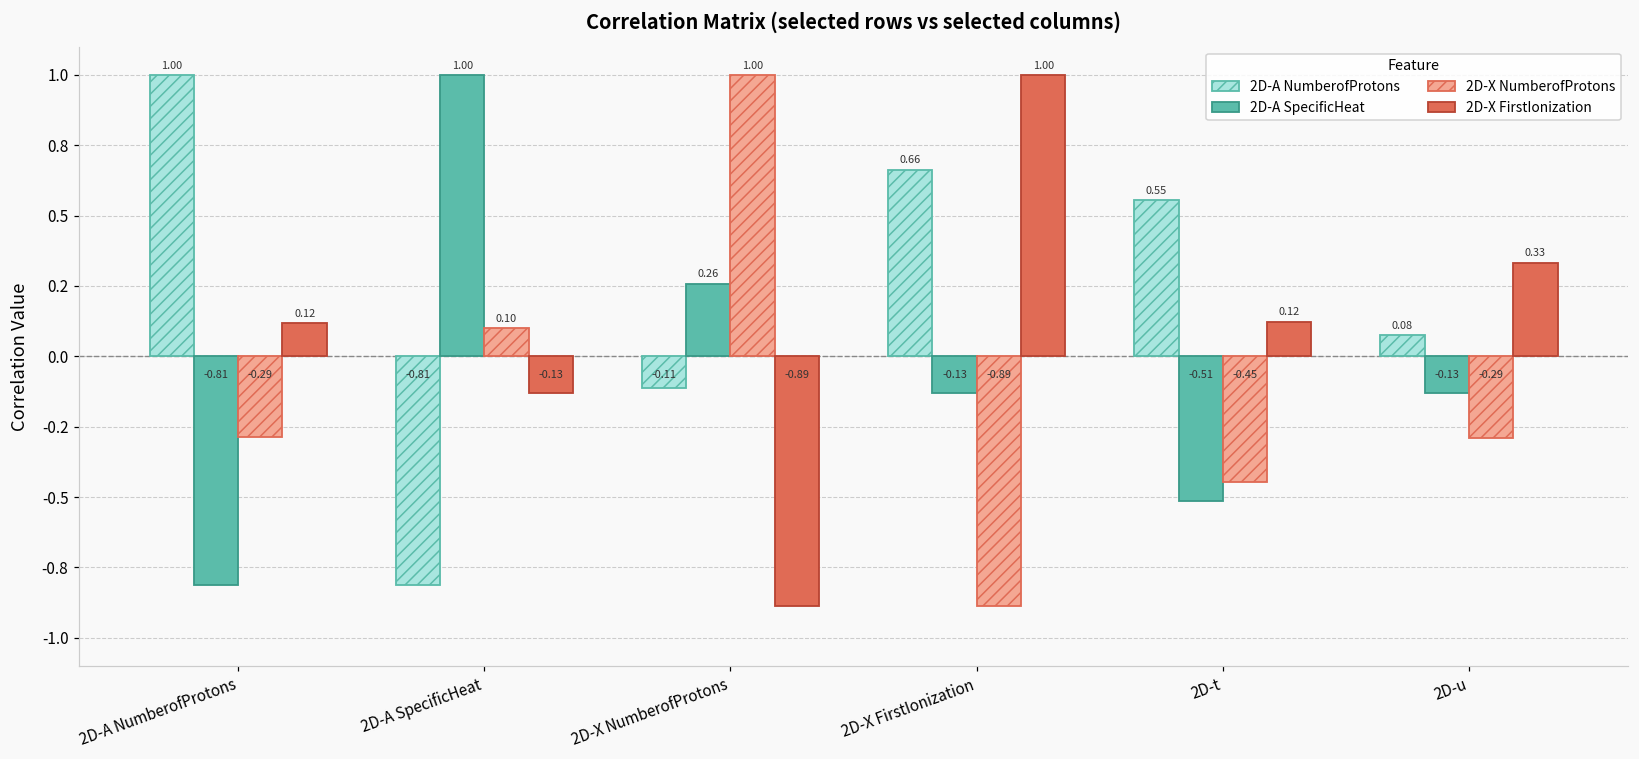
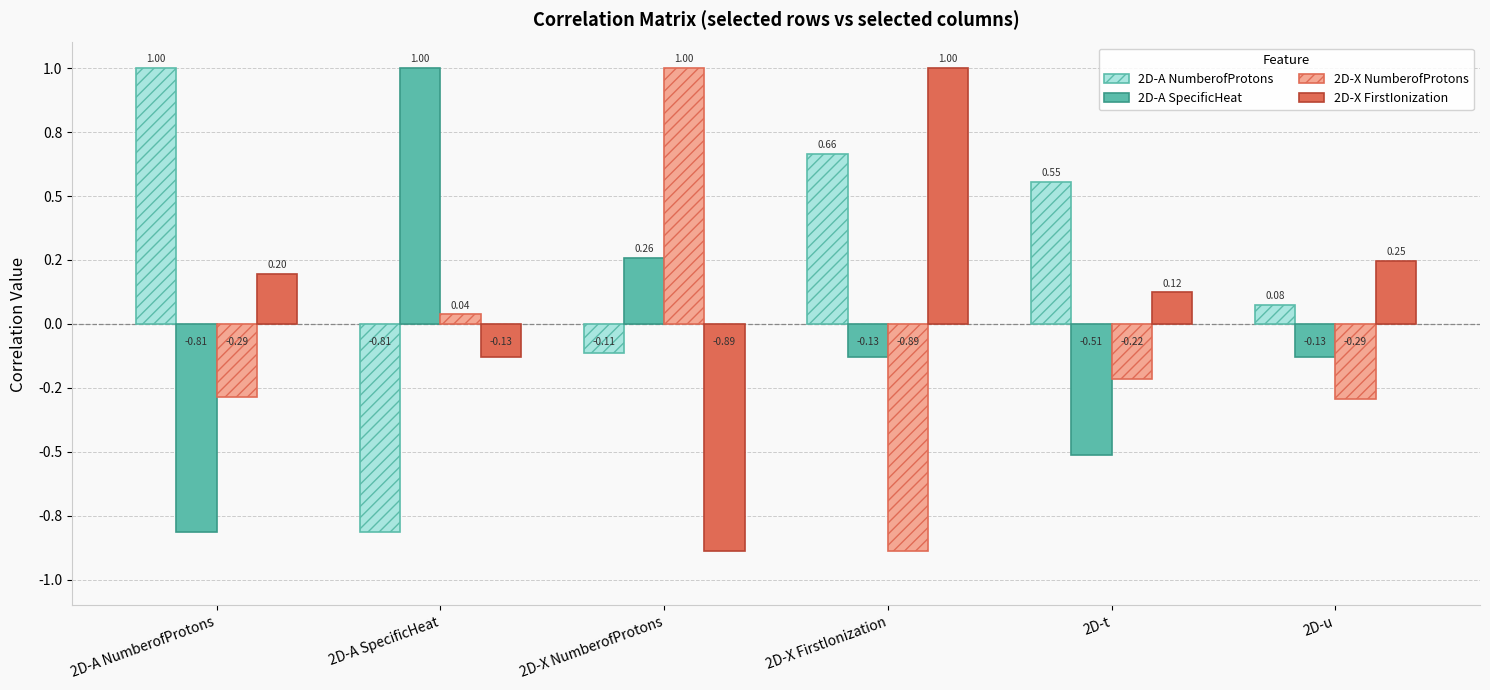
  {
    "2D-A NumberofProtons": {
      "2D-A NumberofProtons": 1.00,
      "2D-A SpecificHeat": -0.81,
      "2D-X NumberofProtons": -0.11,
      "2D-X FirstIonization": 0.66,
      "2D-t": 0.55,
      "2D-u": 0.08
    },
    "2D-A SpecificHeat": {
      "2D-A NumberofProtons": -0.81,
      "2D-A SpecificHeat": 1.00,
      "2D-X NumberofProtons": 0.26,
      "2D-X FirstIonization": -0.13,
      "2D-t": -0.51,
      "2D-u": -0.13
    },
    "2D-X NumberofProtons": {
      "2D-A NumberofProtons": -0.29,
-     "2D-A SpecificHeat": 0.10,
+     "2D-A SpecificHeat": 0.04,
      "2D-X NumberofProtons": 1.00,
      "2D-X FirstIonization": -0.89,
-     "2D-t": -0.45,
+     "2D-t": -0.22,
      "2D-u": -0.29
    },
    "2D-X FirstIonization": {
-     "2D-A NumberofProtons": 0.12,
+     "2D-A NumberofProtons": 0.20,
      "2D-A SpecificHeat": -0.13,
      "2D-X NumberofProtons": -0.89,
      "2D-X FirstIonization": 1.00,
      "2D-t": 0.12,
-     "2D-u": 0.33
+     "2D-u": 0.25
    }
  }
